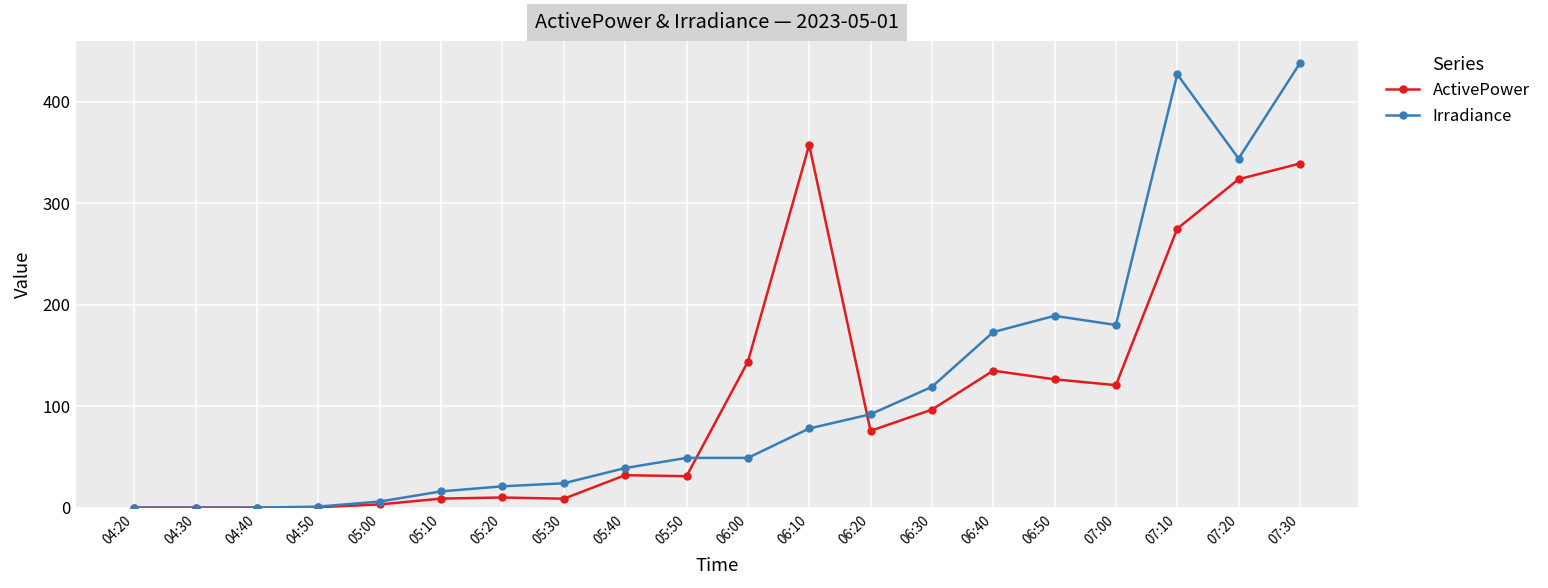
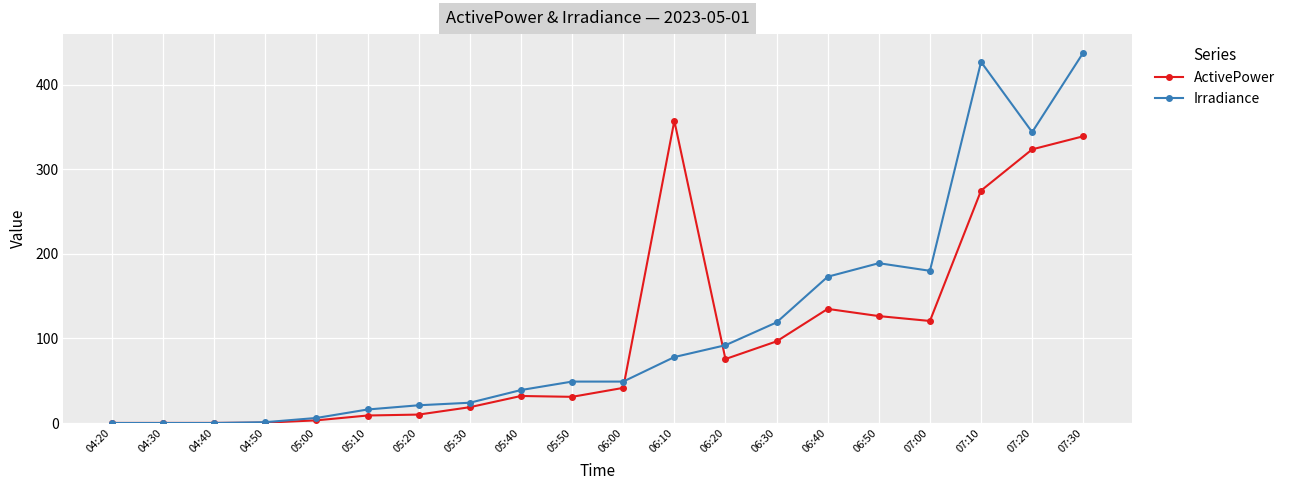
  {
    "ActivePower": {
      "05:10": 10,
      "05:20": 10,
-     "05:30": 10,
+     "05:30": 20,
      "05:40": 30,
      "05:50": 30,
-     "06:00": 140,
+     "06:00": 40,
      "06:10": 360,
      "06:20": 80,
      "06:30": 100,
      "06:40": 130,
      "06:50": 130,
      "07:00": 120,
      "07:10": 270,
      "07:20": 320,
      "07:30": 340
    },
    "Irradiance": {
      "05:10": 20,
      "05:20": 20,
      "05:30": 20,
      "05:40": 40,
      "05:50": 50,
      "06:00": 50,
      "06:10": 80,
      "06:20": 90,
      "06:30": 120,
      "06:40": 170,
      "06:50": 190,
      "07:00": 180,
      "07:10": 430,
      "07:20": 340,
      "07:30": 440
    }
  }
